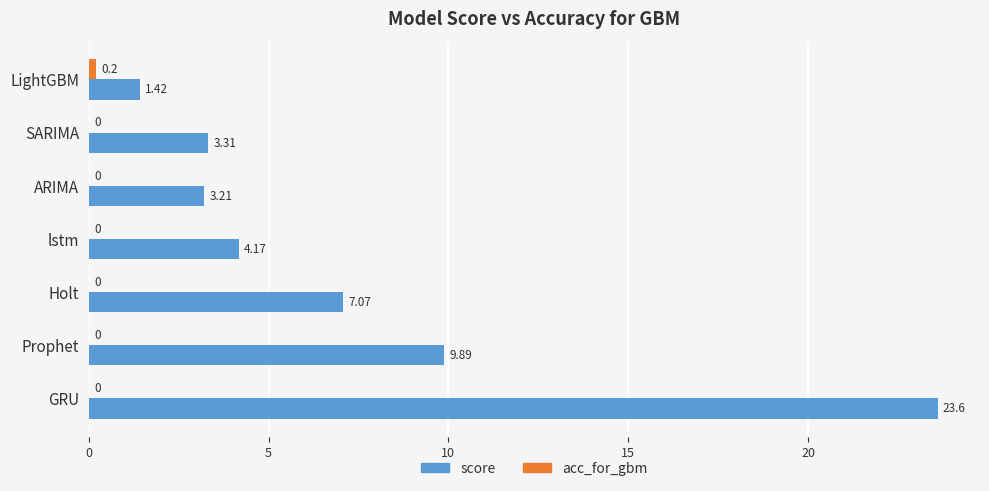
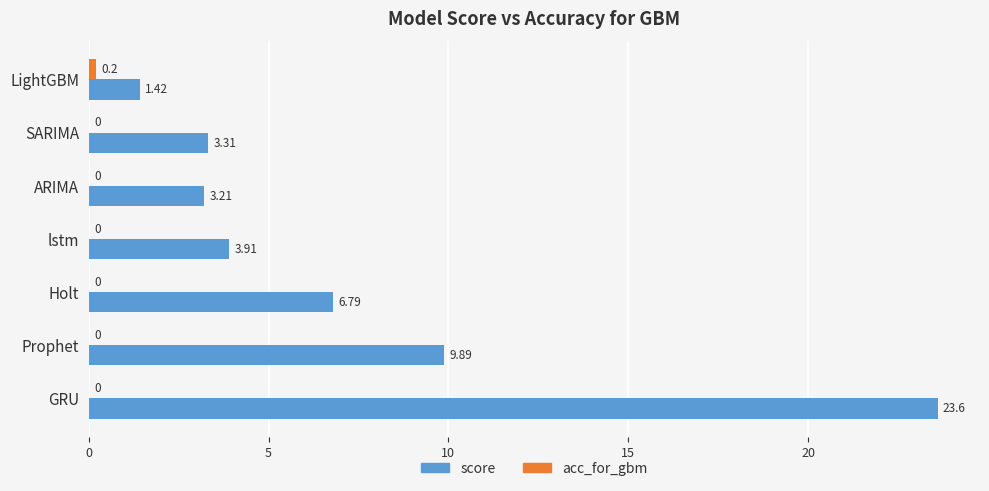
  {
    "score": {
      "LightGBM": 1.42,
      "SARIMA": 3.31,
      "ARIMA": 3.21,
-     "lstm": 4.17,
-     "Holt": 7.07,
+     "lstm": 3.91,
+     "Holt": 6.79,
      "Prophet": 9.89,
      "GRU": 23.6
    },
    "acc_for_gbm": {
      "LightGBM": 0.2,
      "SARIMA": 0,
      "ARIMA": 0,
      "lstm": 0,
      "Holt": 0,
      "Prophet": 0,
      "GRU": 0
    }
  }
